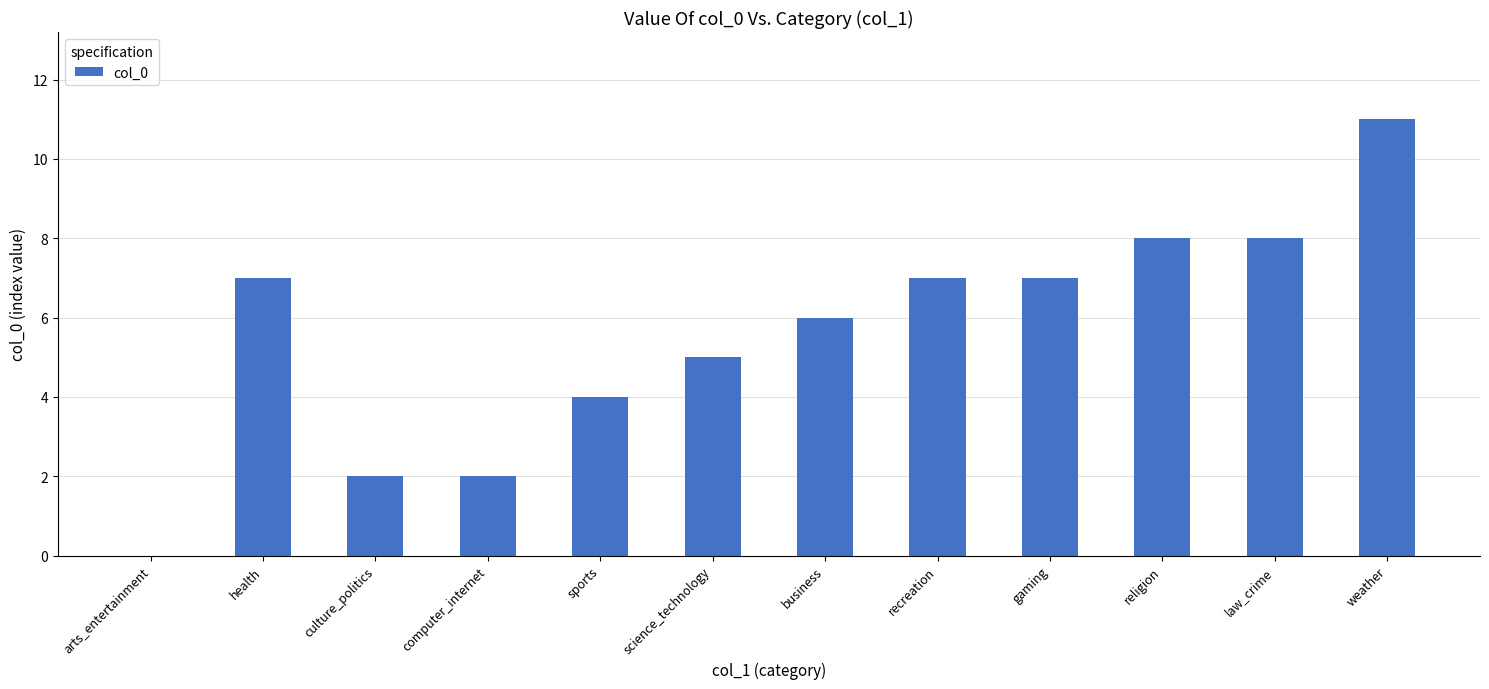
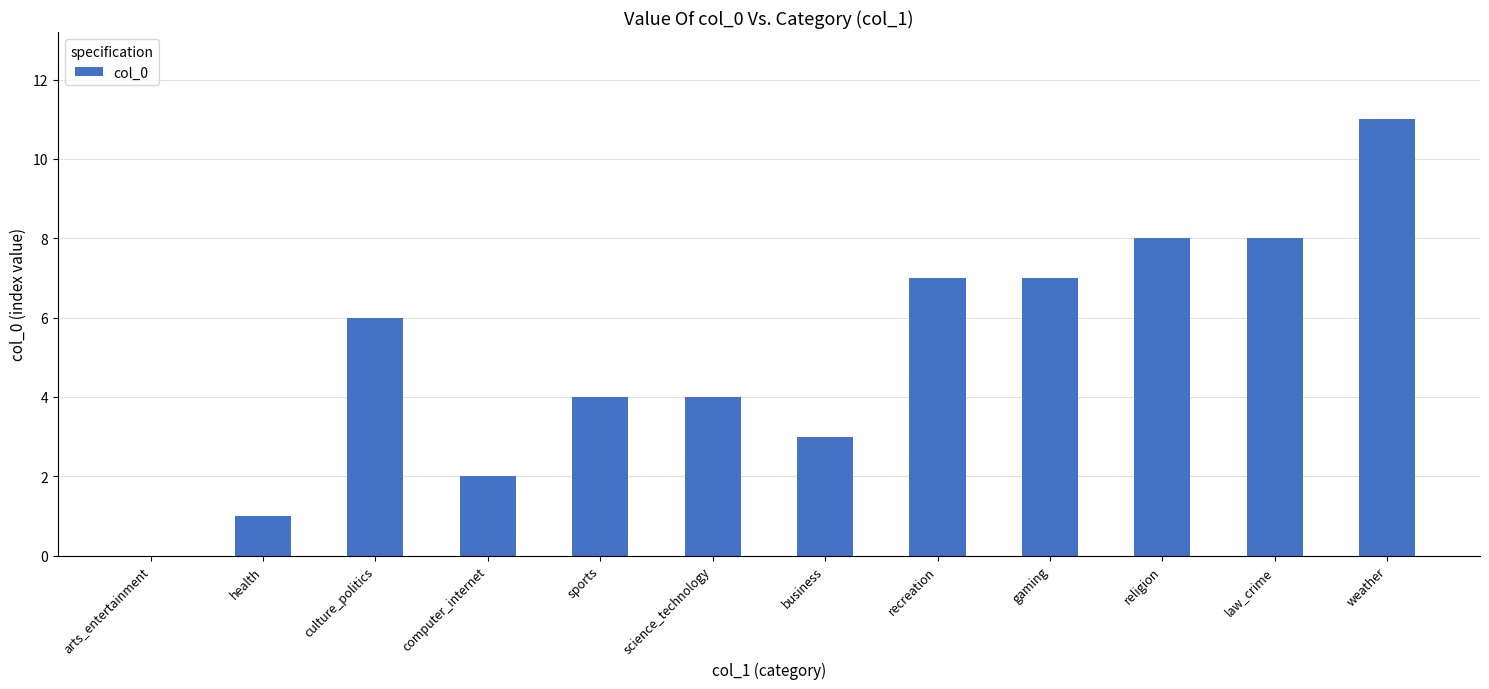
  {
    "arts_entertainment": 0,
-   "health": 7,
-   "culture_politics": 2,
+   "health": 1,
+   "culture_politics": 6,
    "computer_internet": 2,
    "sports": 4,
-   "science_technology": 5,
-   "business": 6,
+   "science_technology": 4,
+   "business": 3,
    "recreation": 7,
    "gaming": 7,
    "religion": 8,
    "law_crime": 8,
    "weather": 11
  }
